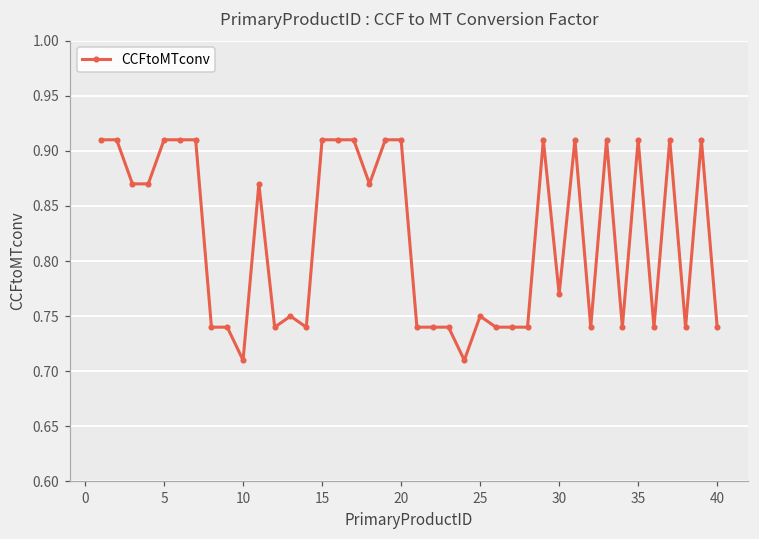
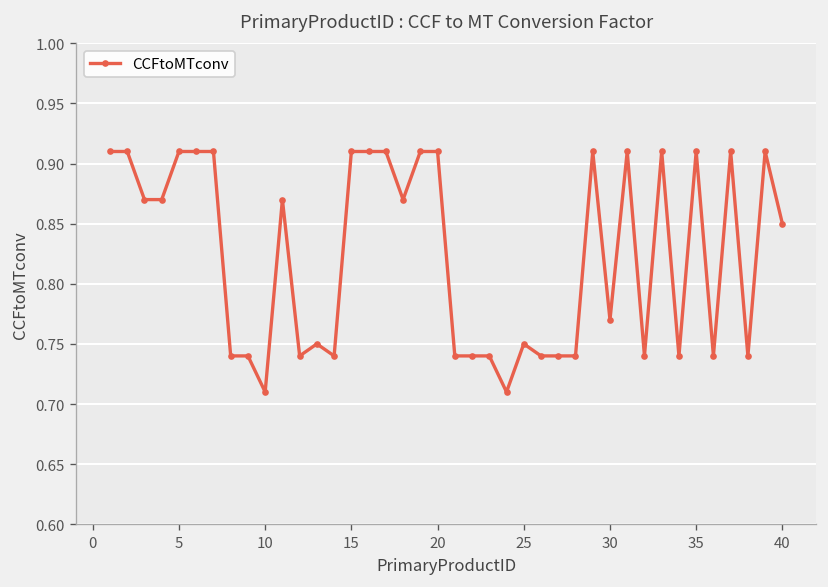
  {
    "5": 0.91,
    "10": 0.71,
    "15": 0.91,
    "20": 0.91,
    "25": 0.75,
    "30": 0.77,
    "35": 0.91,
-   "40": 0.74
+   "40": 0.85
  }
